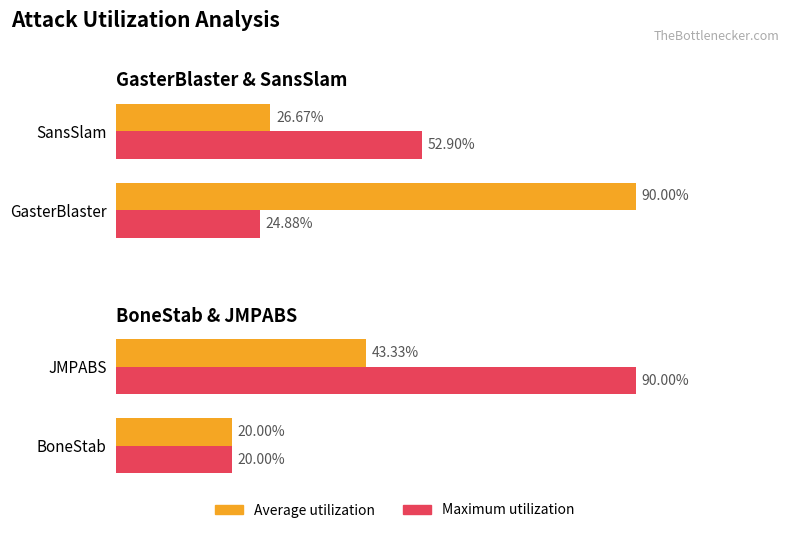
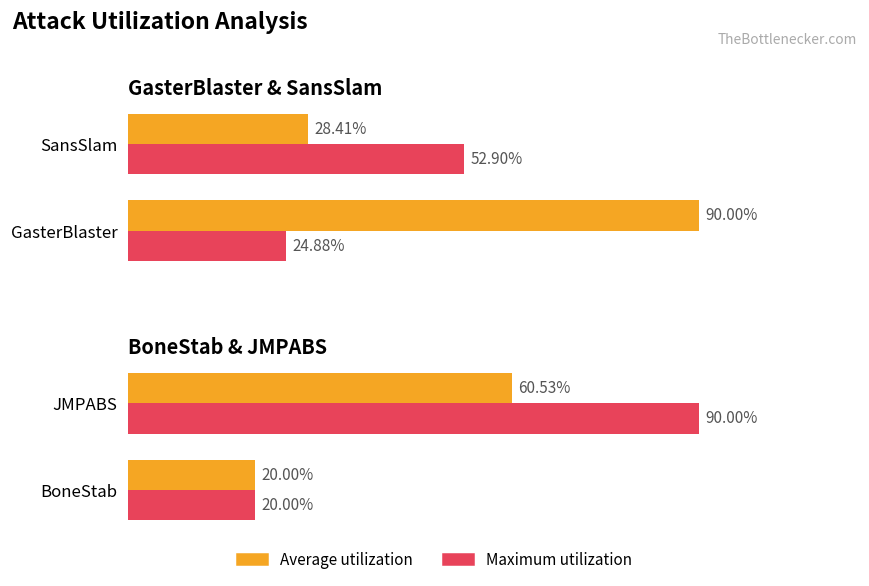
  {
    "GasterBlaster & SansSlam": {
      "Average utilization": {
-       "SansSlam": "26.67%",
+       "SansSlam": "28.41%",
        "GasterBlaster": "90.00%"
      },
      "Maximum utilization": {
        "SansSlam": "52.90%",
        "GasterBlaster": "24.88%"
      }
    },
    "BoneStab & JMPABS": {
      "Average utilization": {
-       "JMPABS": "43.33%",
+       "JMPABS": "60.53%",
        "BoneStab": "20.00%"
      },
      "Maximum utilization": {
        "JMPABS": "90.00%",
        "BoneStab": "20.00%"
      }
    }
  }
